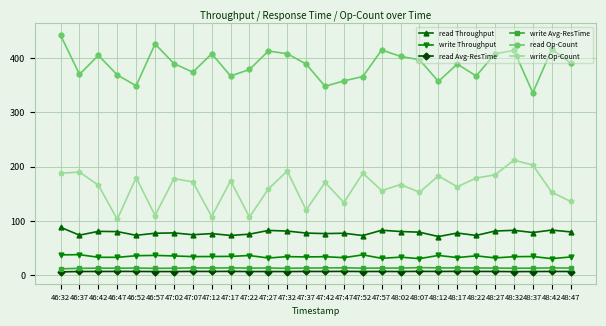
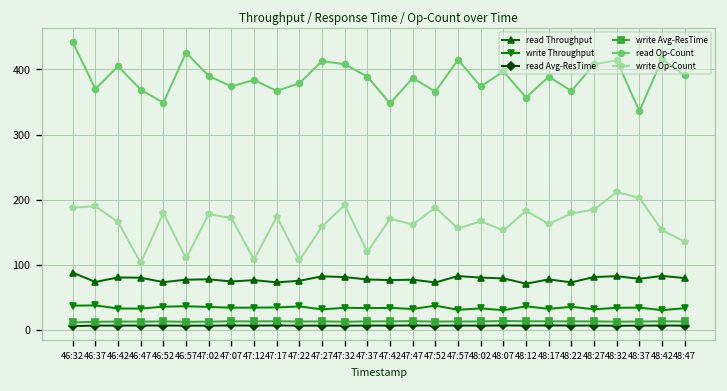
  {
    "write Avg-ResTime": {
      "46:32": 10,
      "46:37": 10,
      "46:42": 10,
      "46:47": 10,
      "46:52": 10,
      "46:57": 10,
      "47:02": 10,
      "47:07": 10,
      "47:12": 10,
      "47:17": 10,
      "47:22": 10,
      "47:27": 10,
      "47:32": 10,
      "47:37": 10,
      "47:42": 10,
      "47:47": 10,
      "47:52": 10,
      "47:57": 10,
      "48:02": 10,
      "48:07": 10,
      "48:12": 10,
      "48:17": 10,
      "48:22": 10,
      "48:27": 10,
      "48:32": 10,
      "48:37": 10,
      "48:42": 10,
      "48:47": 10
    },
    "read Op-Count": {
      "46:32": 440,
      "46:37": 370,
      "46:42": 410,
      "46:47": 370,
      "46:52": 350,
      "46:57": 430,
      "47:02": 390,
      "47:07": 370,
-     "47:12": 410,
+     "47:12": 380,
      "47:17": 370,
      "47:22": 380,
      "47:27": 410,
      "47:32": 410,
      "47:37": 390,
      "47:42": 350,
-     "47:47": 360,
+     "47:47": 390,
      "47:52": 370,
      "47:57": 420,
-     "48:02": 400,
+     "48:02": 370,
      "48:12": 360,
      "48:17": 390,
      "48:22": 370,
      "48:37": 340
    },
    "write Op-Count": {
      "46:32": 190,
      "46:37": 190,
      "46:42": 170,
      "46:47": 100,
      "46:52": 180,
      "46:57": 110,
      "47:02": 180,
      "47:07": 170,
      "47:12": 110,
      "47:17": 170,
      "47:22": 110,
      "47:27": 160,
      "47:32": 190,
      "47:37": 120,
      "47:42": 170,
-     "47:47": 130,
+     "47:47": 160,
      "47:52": 190,
      "47:57": 160,
      "48:02": 170,
      "48:07": 150,
      "48:12": 180,
      "48:17": 160,
      "48:22": 180,
      "48:27": 190,
      "48:32": 210,
      "48:37": 200,
      "48:42": 150,
      "48:47": 140
    }
  }
